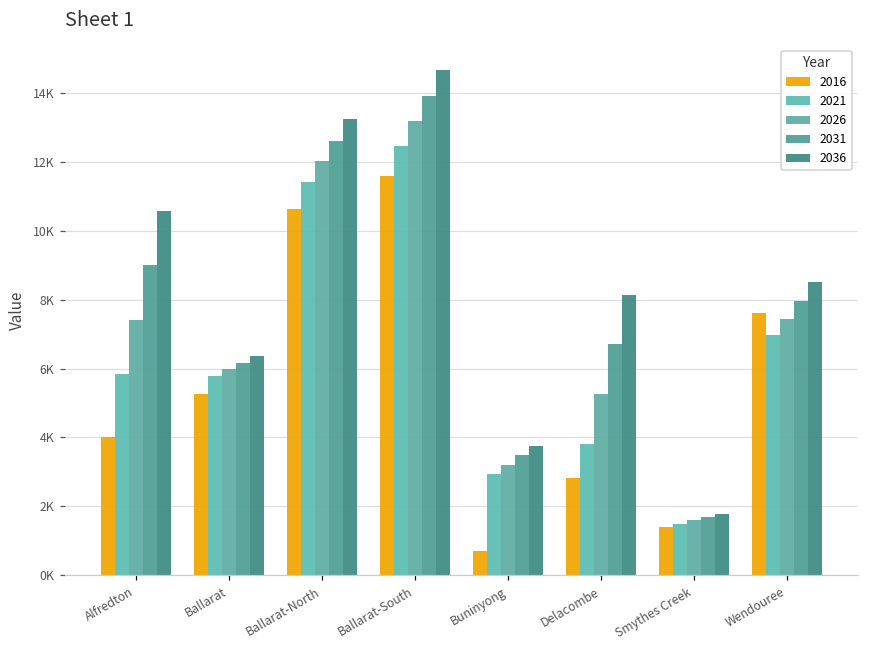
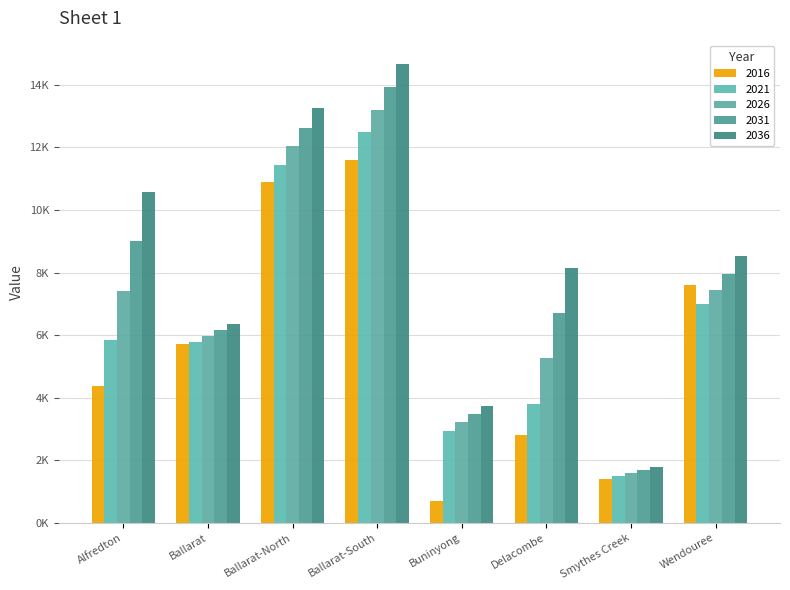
  {
    "2016": {
-     "Alfredton": 4000,
-     "Ballarat": 5300,
-     "Ballarat-North": 10600,
+     "Alfredton": 4400,
+     "Ballarat": 5700,
+     "Ballarat-North": 10900,
      "Ballarat-South": 11600,
      "Buninyong": 700,
      "Delacombe": 2800,
      "Smythes Creek": 1400,
      "Wendouree": 7600
    }
  }
